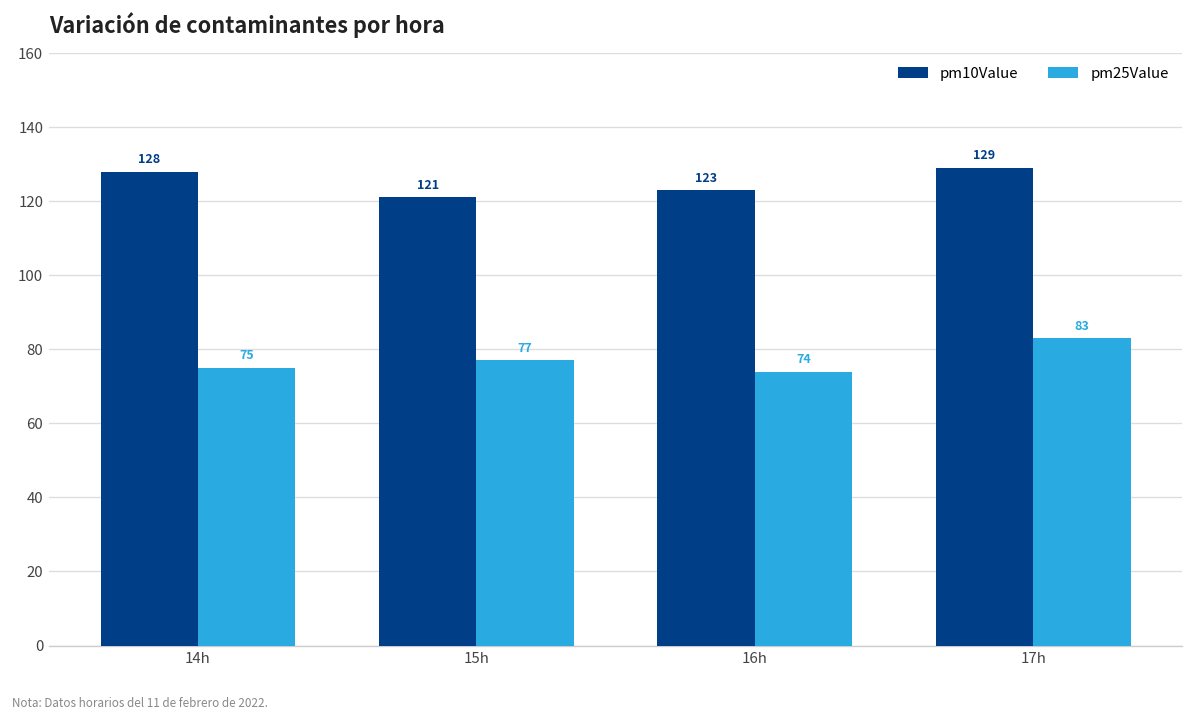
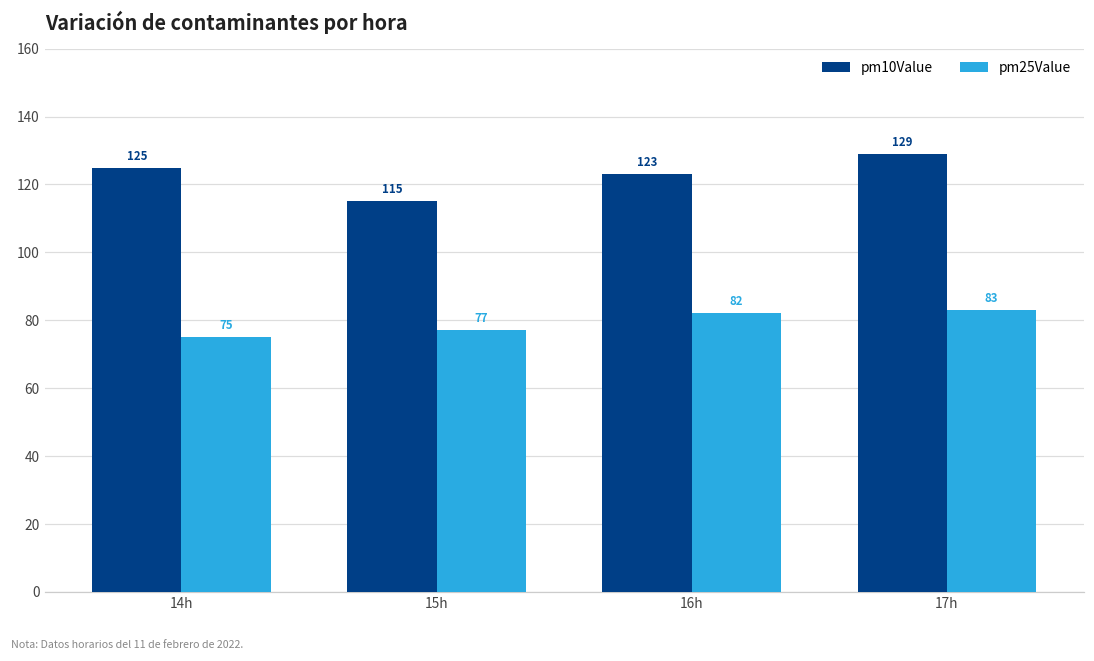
  {
    "pm10Value": {
-     "14h": 128,
-     "15h": 121,
+     "14h": 125,
+     "15h": 115,
      "16h": 123,
      "17h": 129
    },
    "pm25Value": {
      "14h": 75,
      "15h": 77,
-     "16h": 74,
+     "16h": 82,
      "17h": 83
    }
  }
